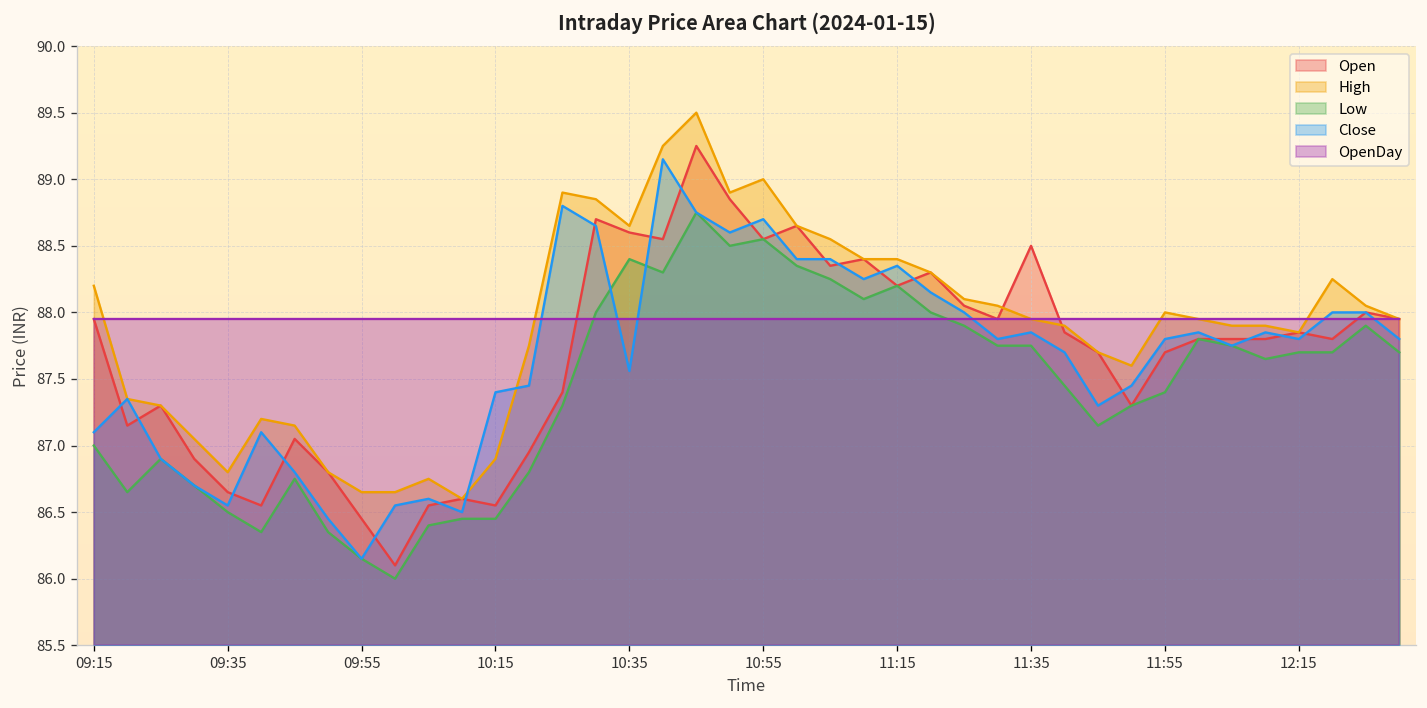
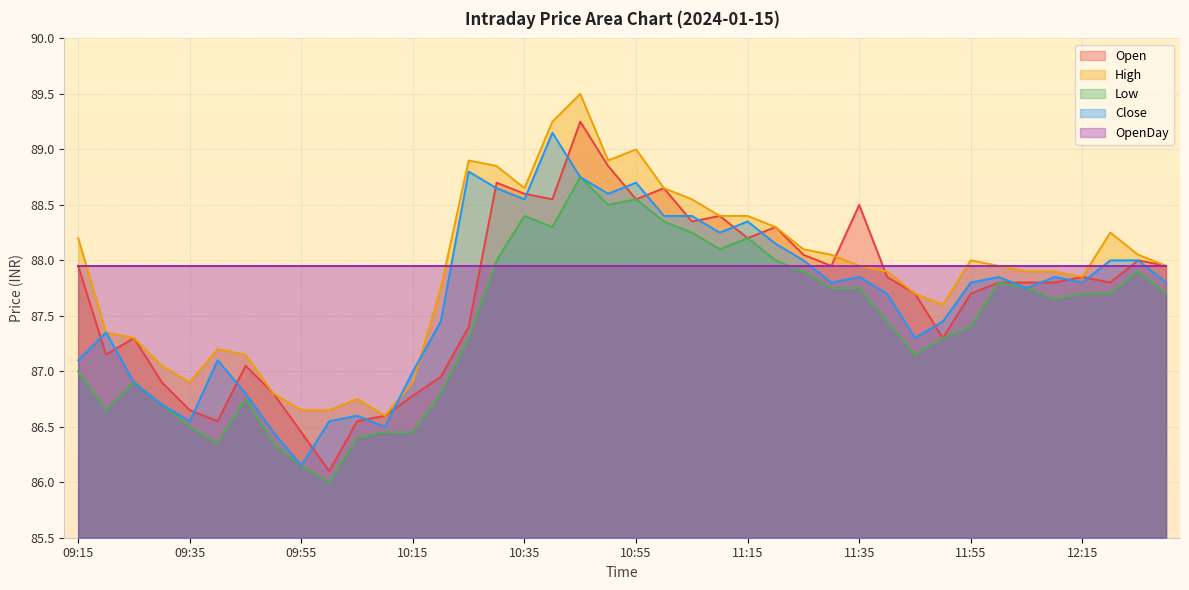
  {
    "Open": {
      "09:35": 86.65,
      "09:55": 86.45,
-     "10:15": 86.55,
+     "10:15": 86.78,
      "10:35": 88.60,
      "11:35": 88.50,
      "11:55": 87.70
    },
    "High": {
      "09:15": 88.2,
-     "09:35": 86.8,
+     "09:35": 86.9,
      "09:55": 86.65,
      "10:15": 86.9,
      "10:35": 88.65,
      "10:55": 89.0,
      "11:15": 88.4,
      "11:55": 88.0
    },
    "Low": {
      "09:15": 87.00,
      "09:35": 86.50,
      "10:15": 86.45,
      "10:35": 88.40,
      "11:35": 87.75,
      "11:55": 87.40,
      "12:15": 87.70
    },
    "Close": {
      "09:15": 87.10,
      "09:35": 86.55,
-     "10:15": 87.4,
-     "10:35": 87.56,
+     "10:15": 87.0,
+     "10:35": 88.55,
      "10:55": 88.70,
      "11:15": 88.35,
      "11:35": 87.85,
      "11:55": 87.80,
      "12:15": 87.80
    },
    "OpenDay": {
      "09:35": 87.95,
      "09:55": 87.95,
      "10:15": 87.95,
      "10:35": 87.95,
      "10:55": 87.95,
      "11:15": 87.95,
      "11:55": 87.95,
      "12:15": 87.95
    }
  }
